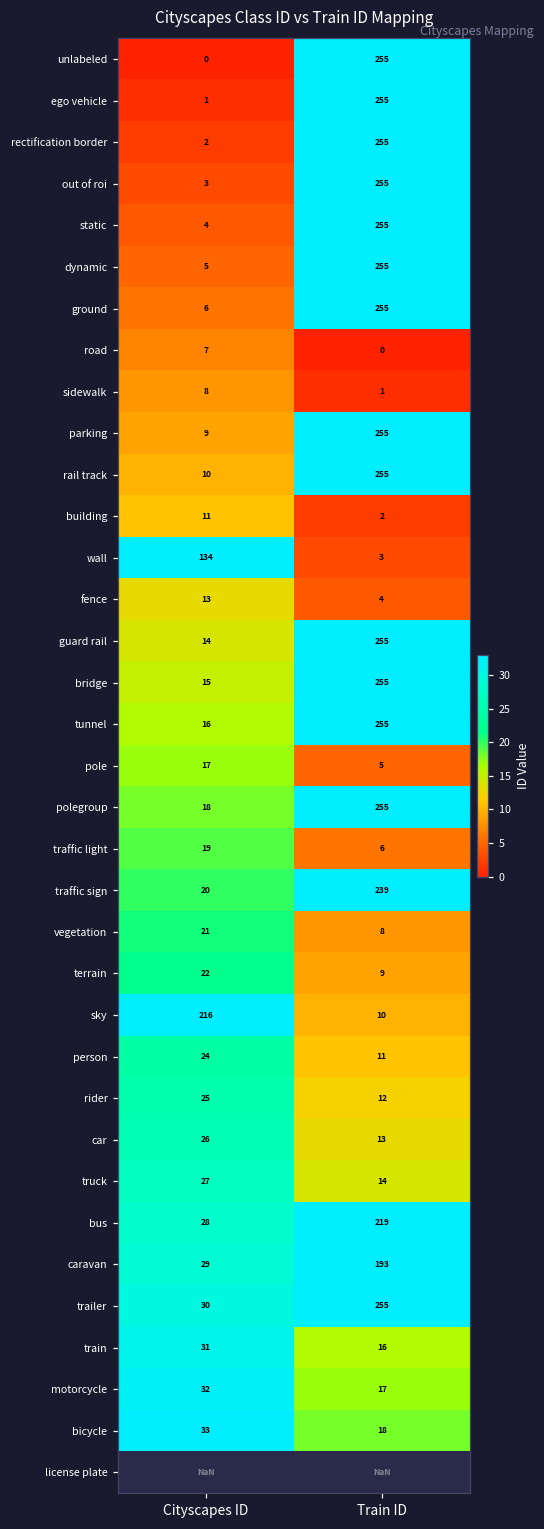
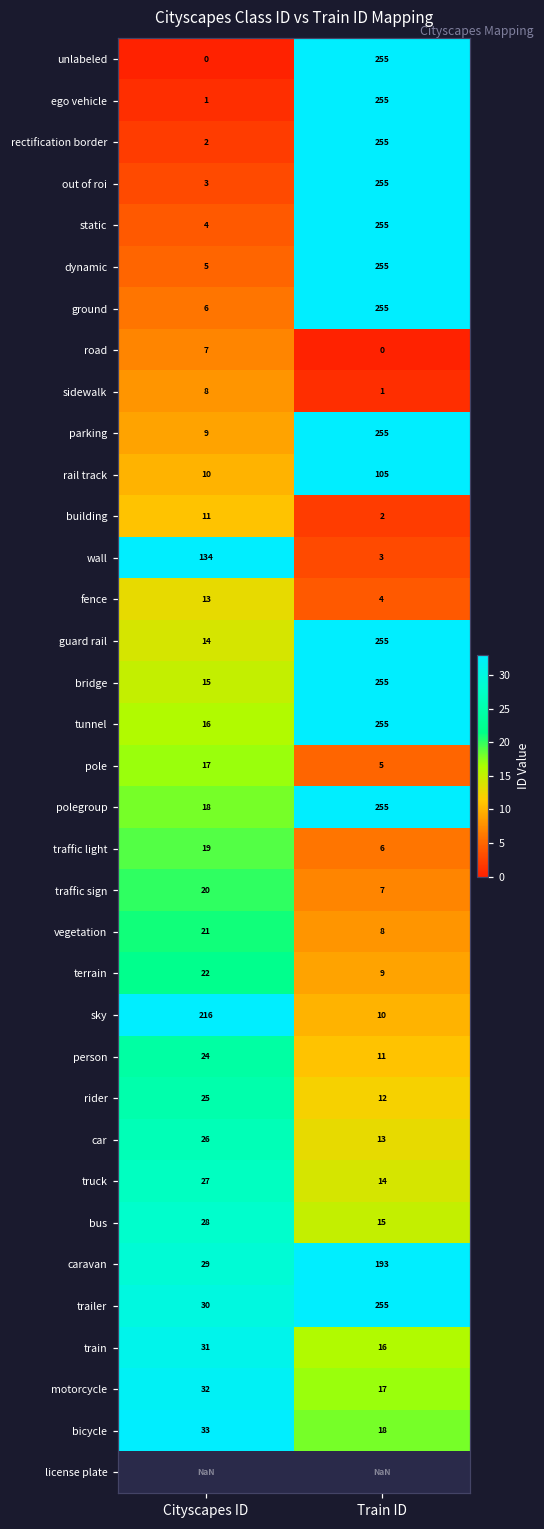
  {
    "unlabeled": {
      "Cityscapes ID": 0,
      "Train ID": 255
    },
    "ego vehicle": {
      "Cityscapes ID": 1,
      "Train ID": 255
    },
    "rectification border": {
      "Cityscapes ID": 2,
      "Train ID": 255
    },
    "out of roi": {
      "Cityscapes ID": 3,
      "Train ID": 255
    },
    "static": {
      "Cityscapes ID": 4,
      "Train ID": 255
    },
    "dynamic": {
      "Cityscapes ID": 5,
      "Train ID": 255
    },
    "ground": {
      "Cityscapes ID": 6,
      "Train ID": 255
    },
    "road": {
      "Cityscapes ID": 7,
      "Train ID": 0
    },
    "sidewalk": {
      "Cityscapes ID": 8,
      "Train ID": 1
    },
    "parking": {
      "Cityscapes ID": 9,
      "Train ID": 255
    },
    "rail track": {
      "Cityscapes ID": 10,
-     "Train ID": 255
+     "Train ID": 105
    },
    "building": {
      "Cityscapes ID": 11,
      "Train ID": 2
    },
    "wall": {
      "Cityscapes ID": 134,
      "Train ID": 3
    },
    "fence": {
      "Cityscapes ID": 13,
      "Train ID": 4
    },
    "guard rail": {
      "Cityscapes ID": 14,
      "Train ID": 255
    },
    "bridge": {
      "Cityscapes ID": 15,
      "Train ID": 255
    },
    "tunnel": {
      "Cityscapes ID": 16,
      "Train ID": 255
    },
    "pole": {
      "Cityscapes ID": 17,
      "Train ID": 5
    },
    "polegroup": {
      "Cityscapes ID": 18,
      "Train ID": 255
    },
    "traffic light": {
      "Cityscapes ID": 19,
      "Train ID": 6
    },
    "traffic sign": {
      "Cityscapes ID": 20,
-     "Train ID": 239
+     "Train ID": 7
    },
    "vegetation": {
      "Cityscapes ID": 21,
      "Train ID": 8
    },
    "terrain": {
      "Cityscapes ID": 22,
      "Train ID": 9
    },
    "sky": {
      "Cityscapes ID": 216,
      "Train ID": 10
    },
    "person": {
      "Cityscapes ID": 24,
      "Train ID": 11
    },
    "rider": {
      "Cityscapes ID": 25,
      "Train ID": 12
    },
    "car": {
      "Cityscapes ID": 26,
      "Train ID": 13
    },
    "truck": {
      "Cityscapes ID": 27,
      "Train ID": 14
    },
    "bus": {
      "Cityscapes ID": 28,
-     "Train ID": 219
+     "Train ID": 15
    },
    "caravan": {
      "Cityscapes ID": 29,
      "Train ID": 193
    },
    "trailer": {
      "Cityscapes ID": 30,
      "Train ID": 255
    },
    "train": {
      "Cityscapes ID": 31,
      "Train ID": 16
    },
    "motorcycle": {
      "Cityscapes ID": 32,
      "Train ID": 17
    },
    "bicycle": {
      "Cityscapes ID": 33,
      "Train ID": 18
    }
  }
